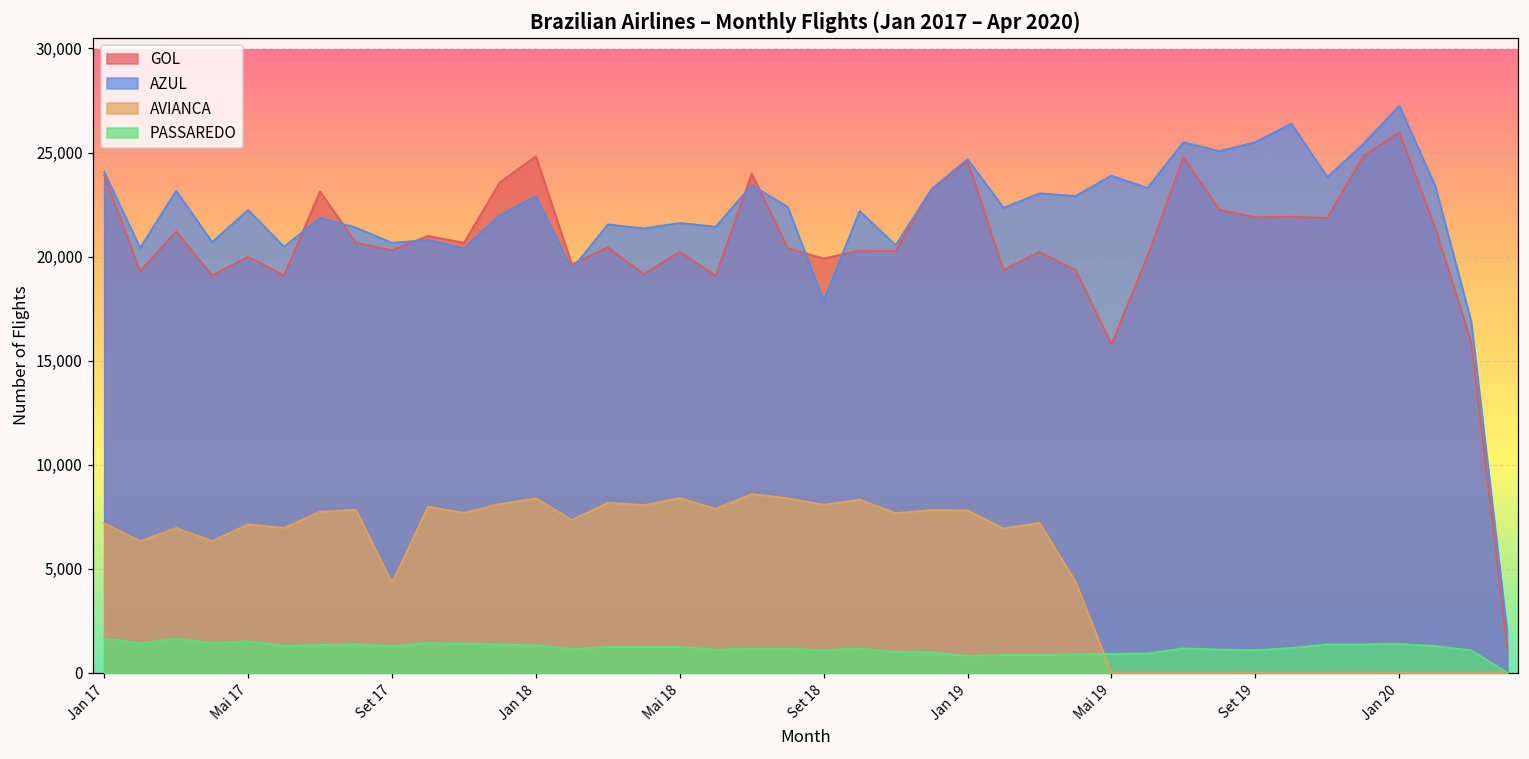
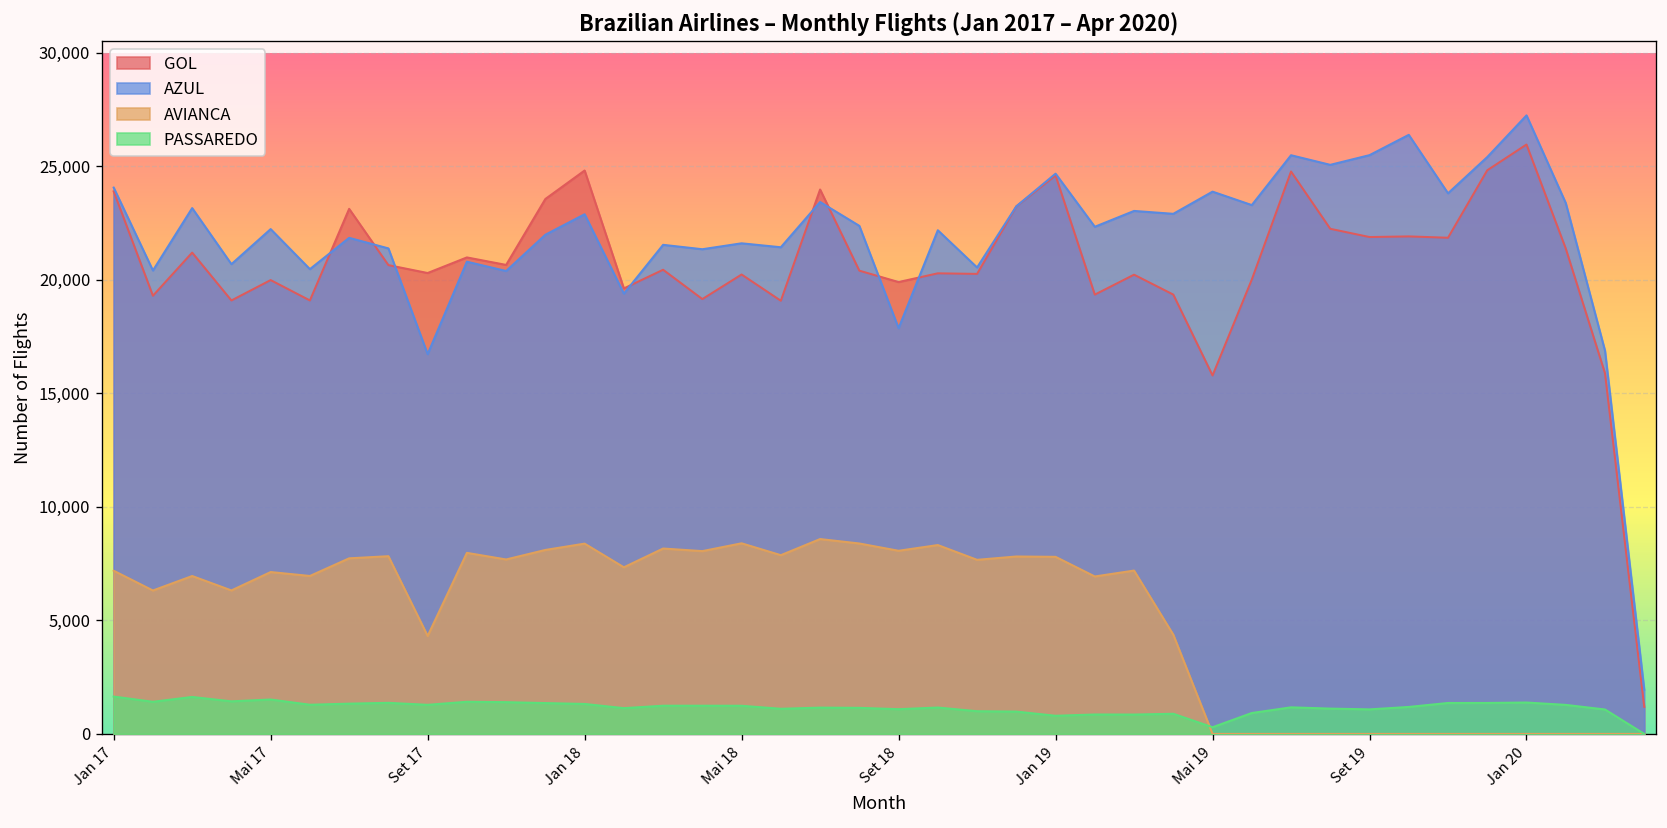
  {
    "GOL": {
      "Jan 17": "23,900",
      "Mai 17": "20,000",
      "Set 17": "20,300",
      "Jan 18": "24,800",
      "Mai 18": "20,200",
      "Set 18": "19,900",
      "Mai 19": "15,800",
      "Set 19": "21,900",
      "Jan 20": "26,000"
    },
    "AZUL": {
      "Jan 17": "24,100",
      "Mai 17": "22,200",
-     "Set 17": "20,700",
+     "Set 17": "16,700",
      "Jan 18": "22,900",
      "Mai 18": "21,600",
      "Set 18": "17,900",
      "Mai 19": "23,900",
      "Set 19": "25,500",
      "Jan 20": "27,200"
    },
    "AVIANCA": {
      "Jan 17": "7,200",
      "Mai 17": "7,100",
      "Set 17": "4,300",
      "Jan 18": "8,400",
      "Mai 18": "8,400",
      "Set 18": "8,100",
      "Jan 19": "7,800",
      "Mai 19": "0",
      "Set 19": "0",
      "Jan 20": "0"
    },
    "PASSAREDO": {
      "Jan 17": "1,600",
      "Mai 17": "1,500",
      "Set 17": "1,300",
      "Jan 18": "1,300",
      "Mai 18": "1,200",
      "Set 18": "1,100",
      "Jan 19": "800",
-     "Mai 19": "900",
+     "Mai 19": "300",
      "Set 19": "1,100",
      "Jan 20": "1,400"
    }
  }
